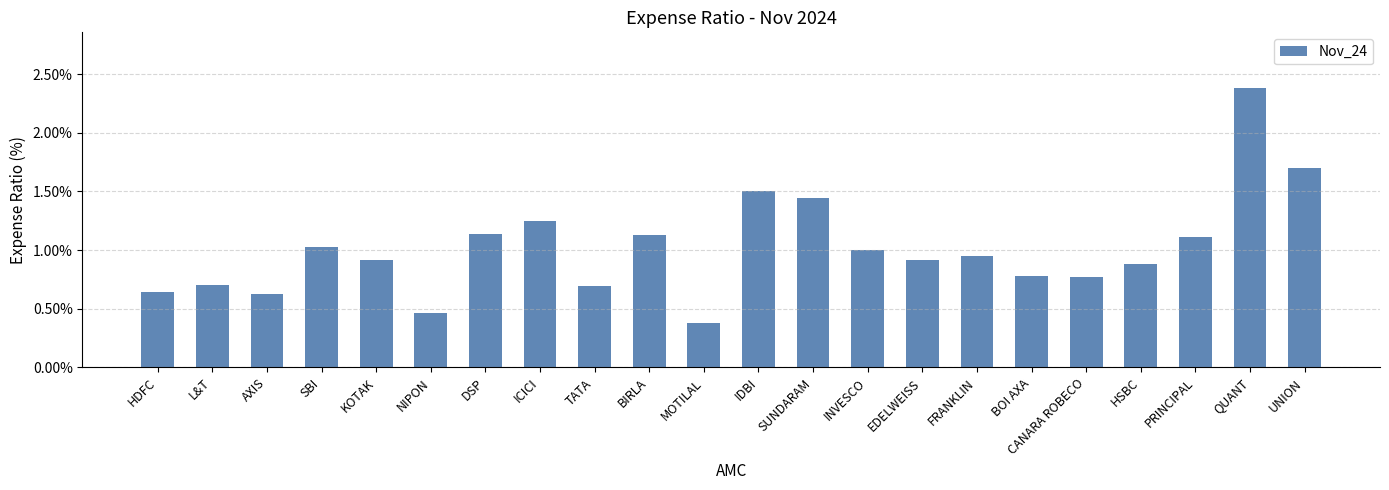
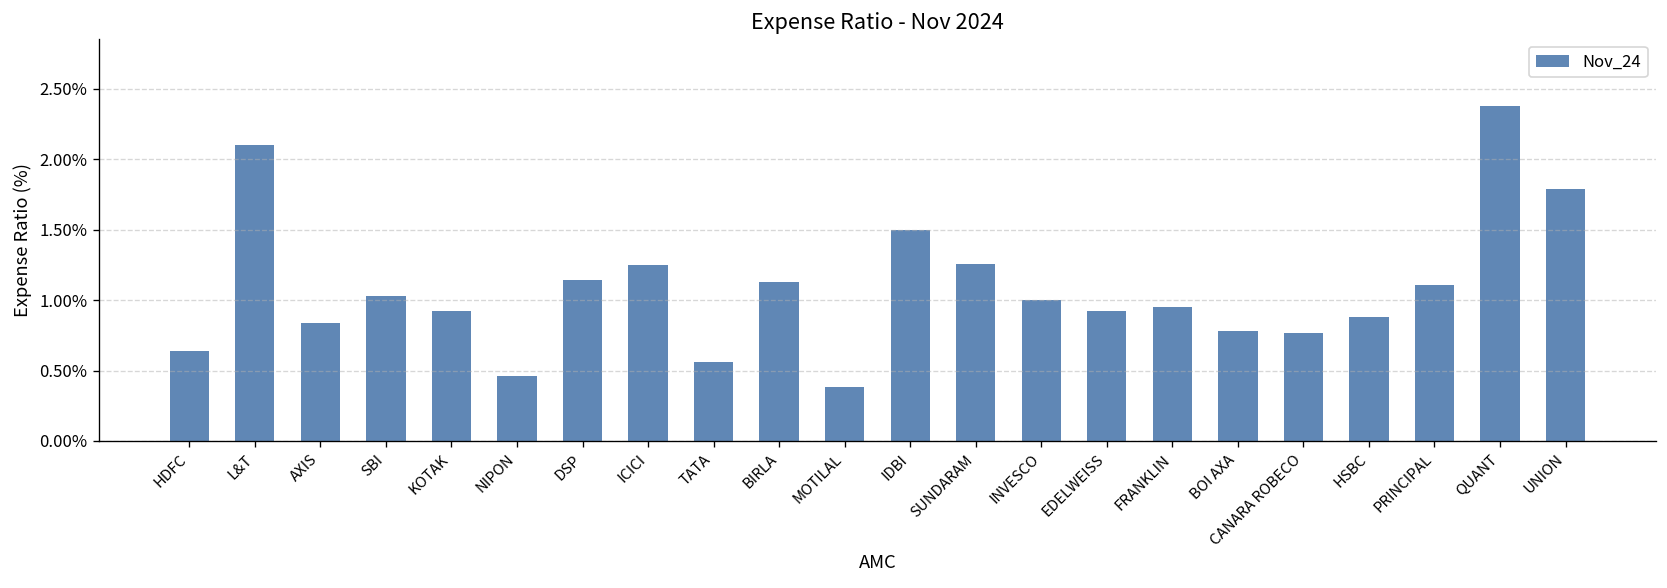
  {
    "HDFC": "0.64%",
-   "L&T": "0.70%",
-   "AXIS": "0.63%",
+   "L&T": "2.10%",
+   "AXIS": "0.84%",
    "SBI": "1.03%",
    "KOTAK": "0.92%",
    "NIPON": "0.46%",
    "DSP": "1.14%",
    "ICICI": "1.25%",
-   "TATA": "0.69%",
+   "TATA": "0.56%",
    "BIRLA": "1.13%",
    "MOTILAL": "0.38%",
    "IDBI": "1.50%",
-   "SUNDARAM": "1.44%",
+   "SUNDARAM": "1.26%",
    "INVESCO": "1.00%",
    "EDELWEISS": "0.92%",
    "FRANKLIN": "0.95%",
    "BOI AXA": "0.78%",
    "CANARA ROBECO": "0.77%",
    "HSBC": "0.88%",
    "PRINCIPAL": "1.11%",
    "QUANT": "2.38%",
-   "UNION": "1.70%"
+   "UNION": "1.79%"
  }
